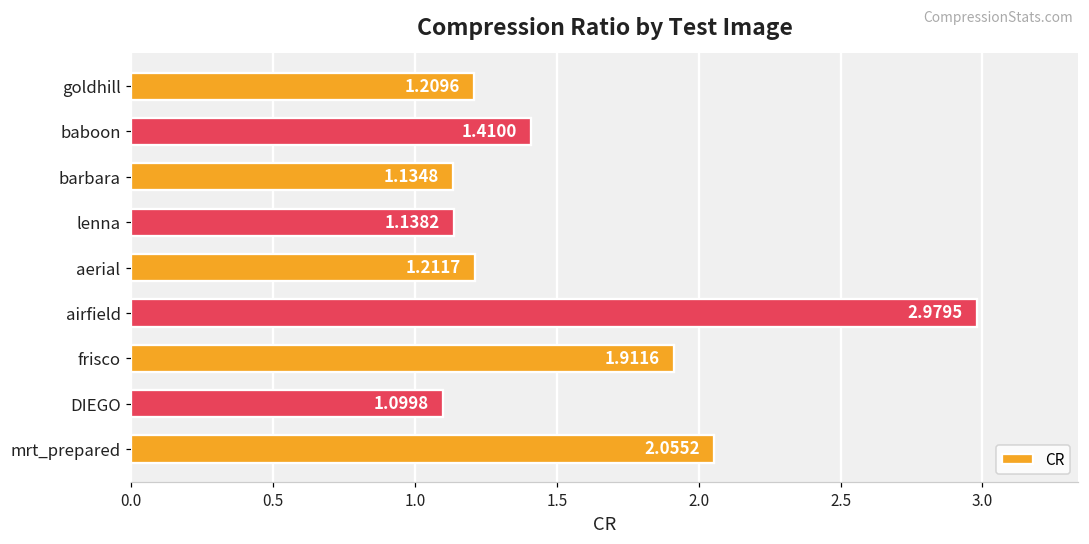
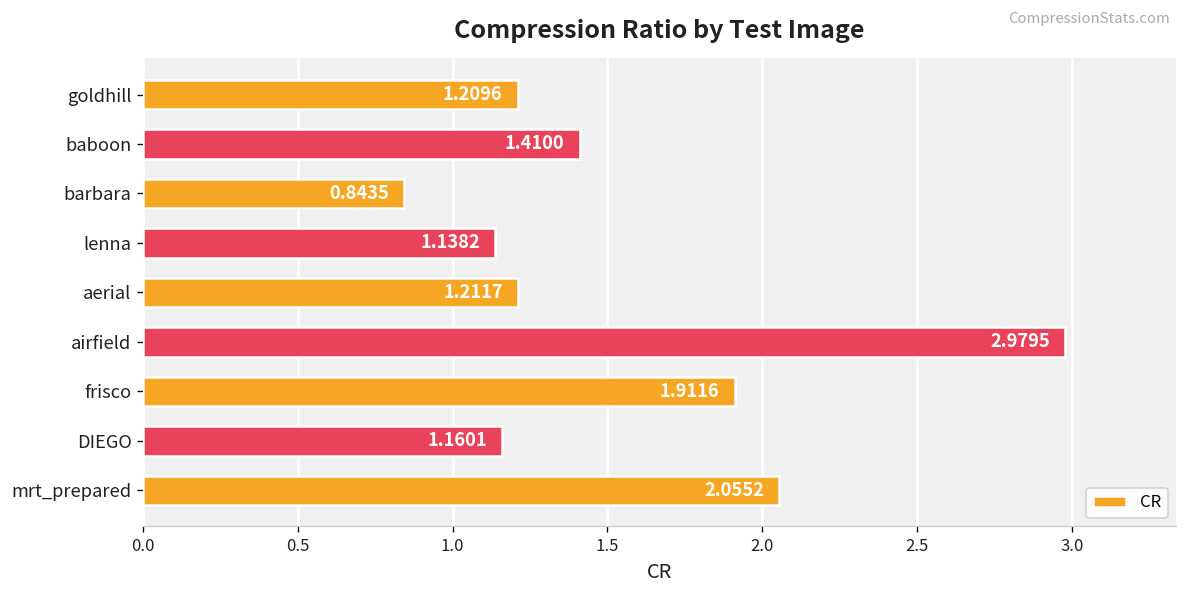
  {
    "goldhill": 1.2096,
    "baboon": 1.4100,
-   "barbara": 1.1348,
+   "barbara": 0.8435,
    "lenna": 1.1382,
    "aerial": 1.2117,
    "airfield": 2.9795,
    "frisco": 1.9116,
-   "DIEGO": 1.0998,
+   "DIEGO": 1.1601,
    "mrt_prepared": 2.0552
  }
